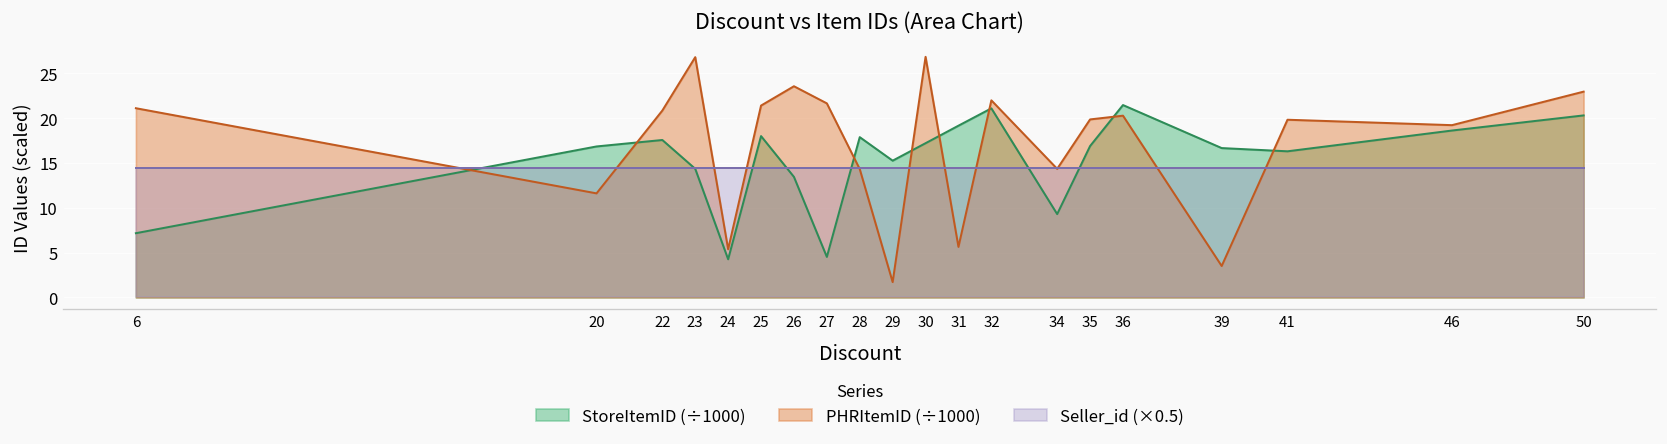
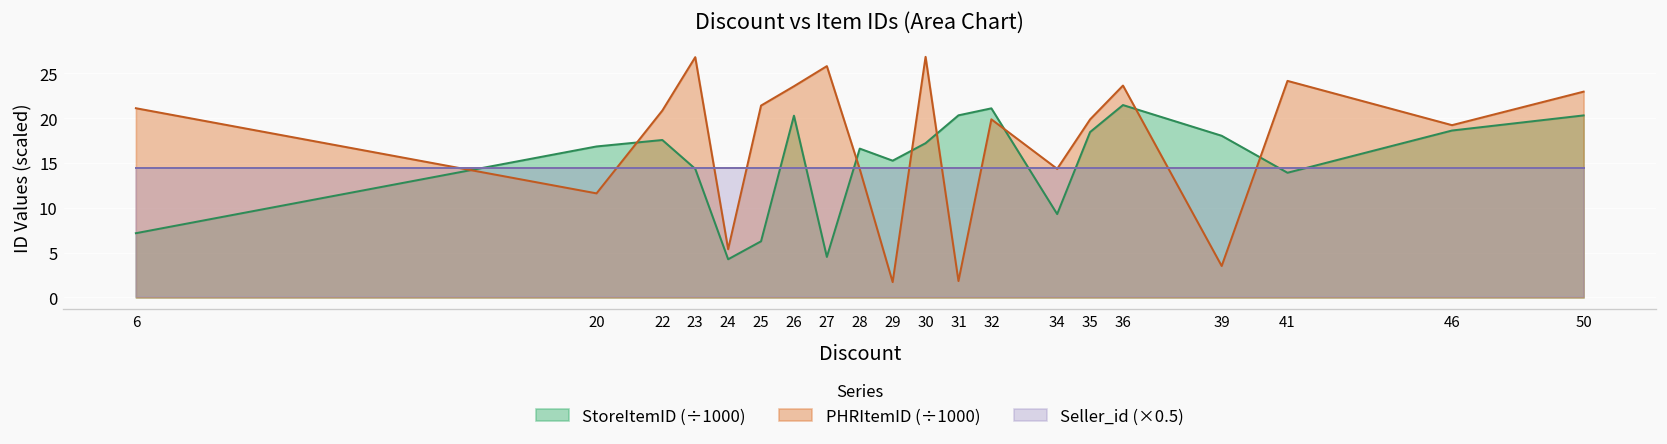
  {
    "StoreItemID (÷1000)": {
      "6": 7,
      "20": 17,
      "22": 18,
      "24": 4,
-     "25": 18,
-     "26": 13,
+     "25": 6,
+     "26": 20,
      "27": 5,
-     "28": 18,
+     "28": 17,
      "29": 15,
      "30": 17,
-     "31": 19,
+     "31": 20,
      "32": 21,
      "34": 9,
-     "35": 17,
+     "35": 18,
      "36": 21,
-     "39": 17,
-     "41": 16,
+     "39": 18,
+     "41": 14,
      "46": 19,
      "50": 20
    },
    "PHRItemID (÷1000)": {
      "6": 21,
      "20": 12,
      "22": 21,
      "23": 27,
      "24": 5,
      "25": 21,
      "26": 24,
-     "27": 22,
+     "27": 26,
      "29": 2,
      "30": 27,
-     "31": 6,
-     "32": 22,
+     "31": 2,
+     "32": 20,
      "35": 20,
-     "36": 20,
+     "36": 24,
      "39": 4,
-     "41": 20,
+     "41": 24,
      "46": 19,
      "50": 23
    },
    "Seller_id (×0.5)": {
      "6": 15,
      "20": 15,
      "22": 15,
      "24": 15,
      "25": 15,
      "26": 15,
      "27": 15,
      "29": 15,
      "30": 15,
      "31": 15,
      "32": 15,
      "35": 15,
      "36": 15,
      "39": 15,
      "41": 15,
      "46": 15,
      "50": 15
    }
  }
